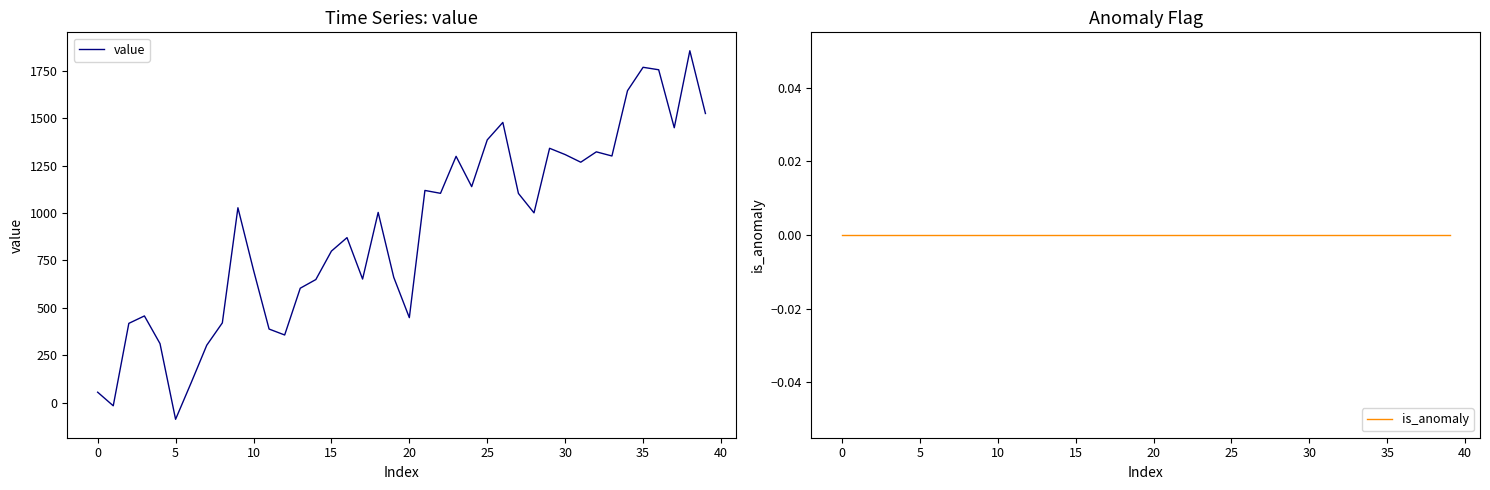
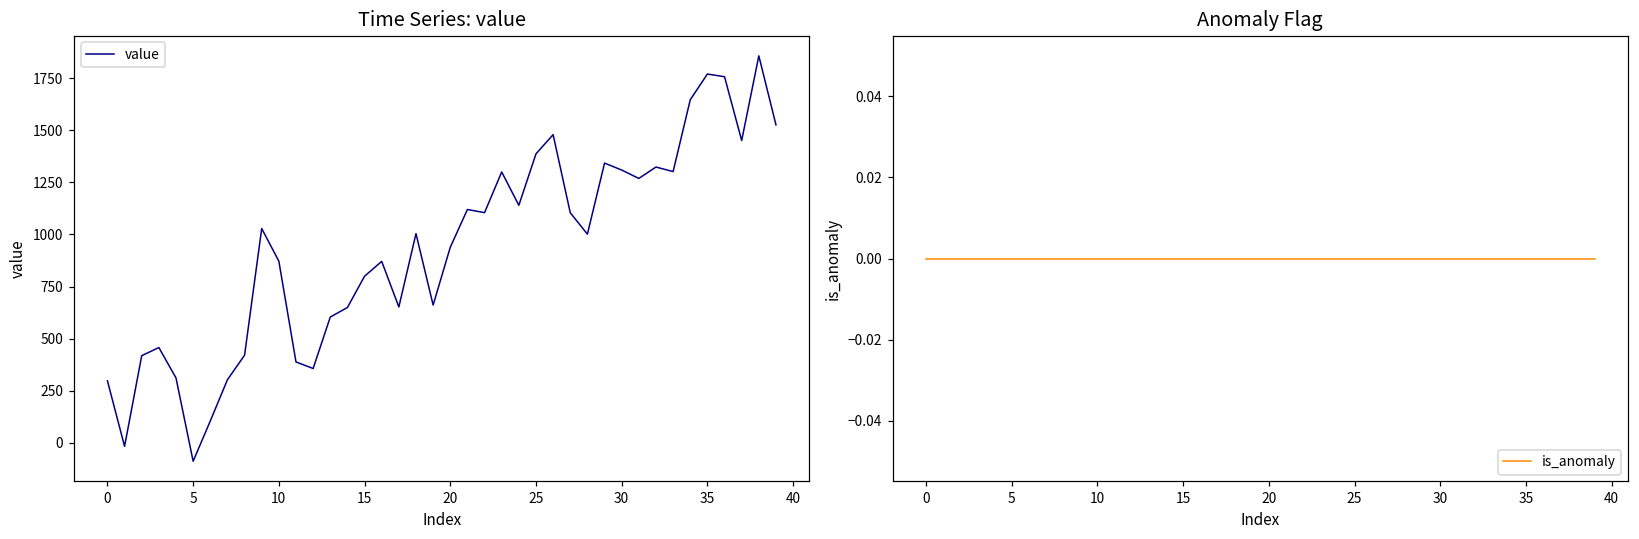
  {
    "Time Series: value": {
-     "0": 50,
+     "0": 300,
      "5": -90,
-     "10": 700,
+     "10": 870,
      "15": 800,
-     "20": 450,
+     "20": 940,
      "25": 1390,
      "30": 1310,
      "35": 1770
    },
    "Anomaly Flag": {
      "0": 0.000,
      "5": 0.000,
      "10": 0.000,
      "15": 0.000,
      "20": 0.000,
      "25": 0.000,
      "30": 0.000,
      "35": 0.000
    }
  }
